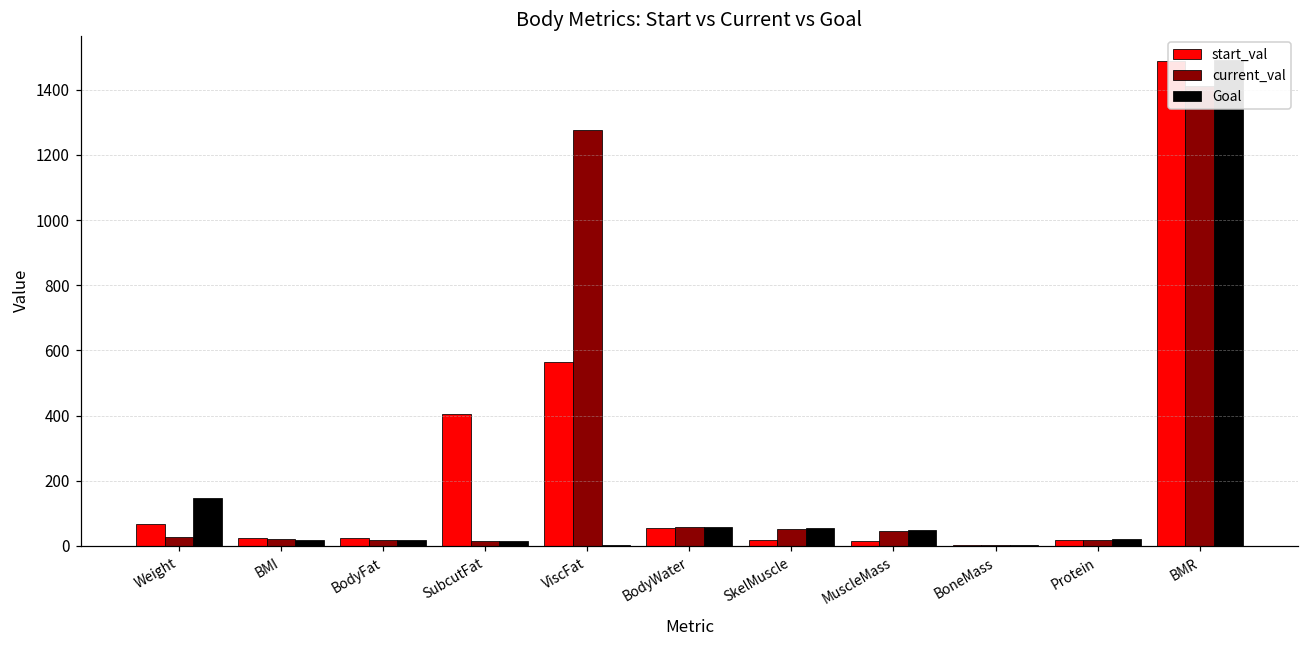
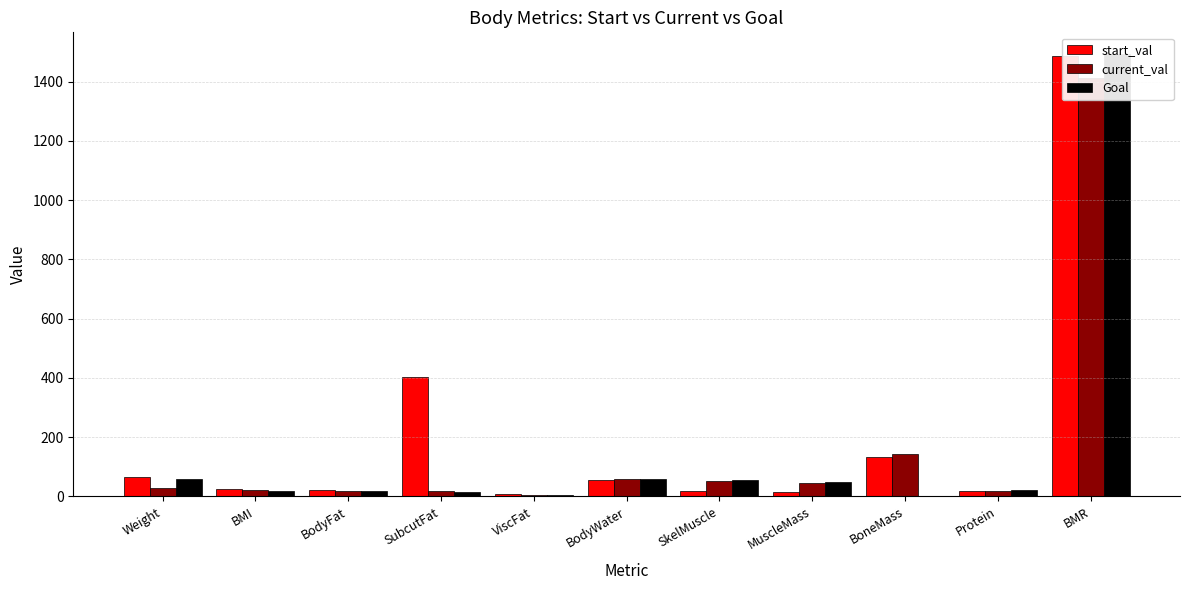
  {
    "start_val": {
      "Weight": 70,
      "BMI": 20,
      "BodyFat": 20,
      "SubcutFat": 400,
-     "ViscFat": 570,
+     "ViscFat": 10,
      "BodyWater": 60,
      "SkelMuscle": 20,
      "MuscleMass": 20,
-     "BoneMass": 0,
+     "BoneMass": 130,
      "Protein": 20
    },
    "current_val": {
      "Weight": 30,
      "BMI": 20,
      "BodyFat": 20,
      "SubcutFat": 20,
-     "ViscFat": 1280,
+     "ViscFat": 10,
      "BodyWater": 60,
      "SkelMuscle": 50,
      "MuscleMass": 50,
-     "BoneMass": 0,
+     "BoneMass": 140,
      "Protein": 20
    },
    "Goal": {
-     "Weight": 150,
+     "Weight": 60,
      "BMI": 20,
      "BodyFat": 20,
      "SubcutFat": 20,
      "BodyWater": 60,
      "SkelMuscle": 50,
      "MuscleMass": 50,
      "Protein": 20
    }
  }
